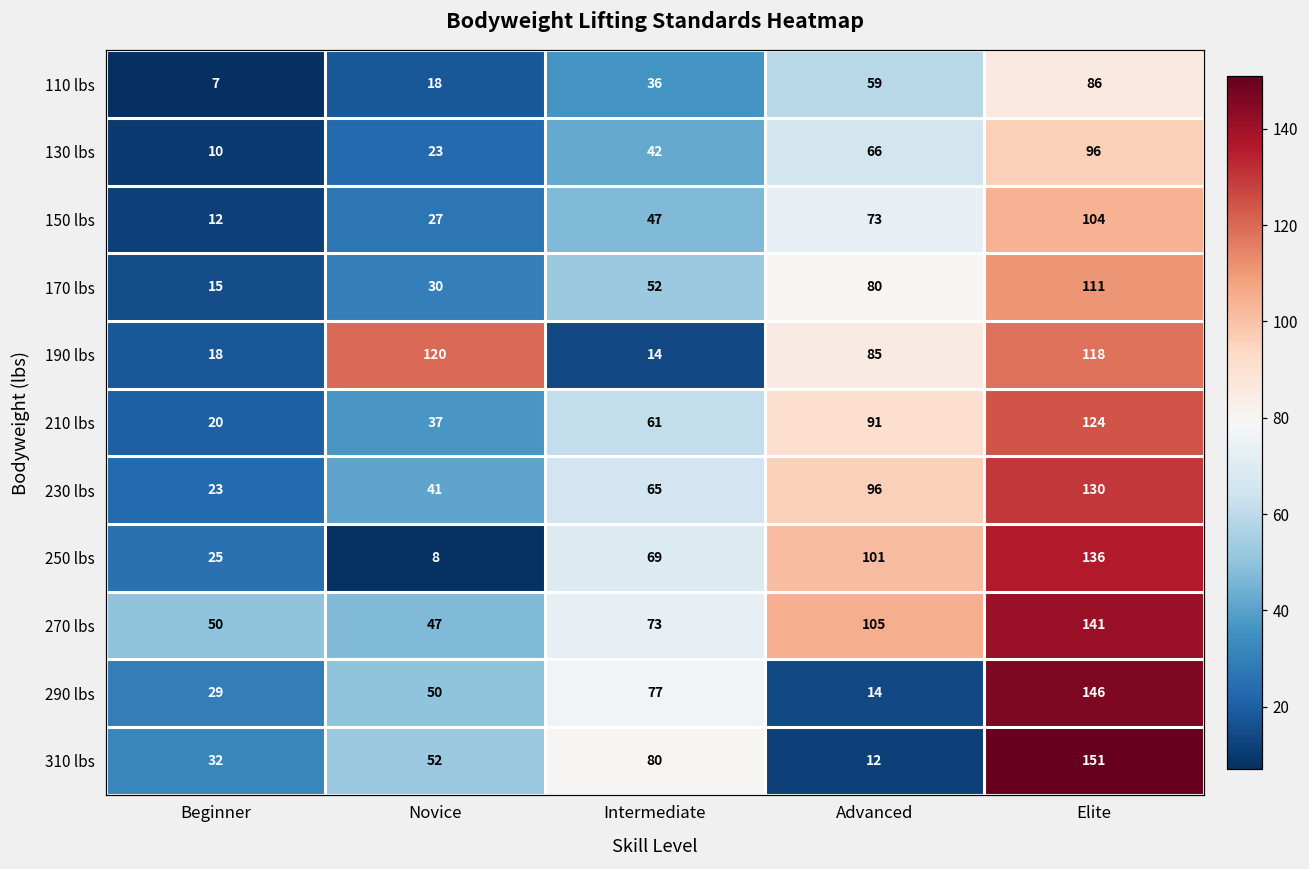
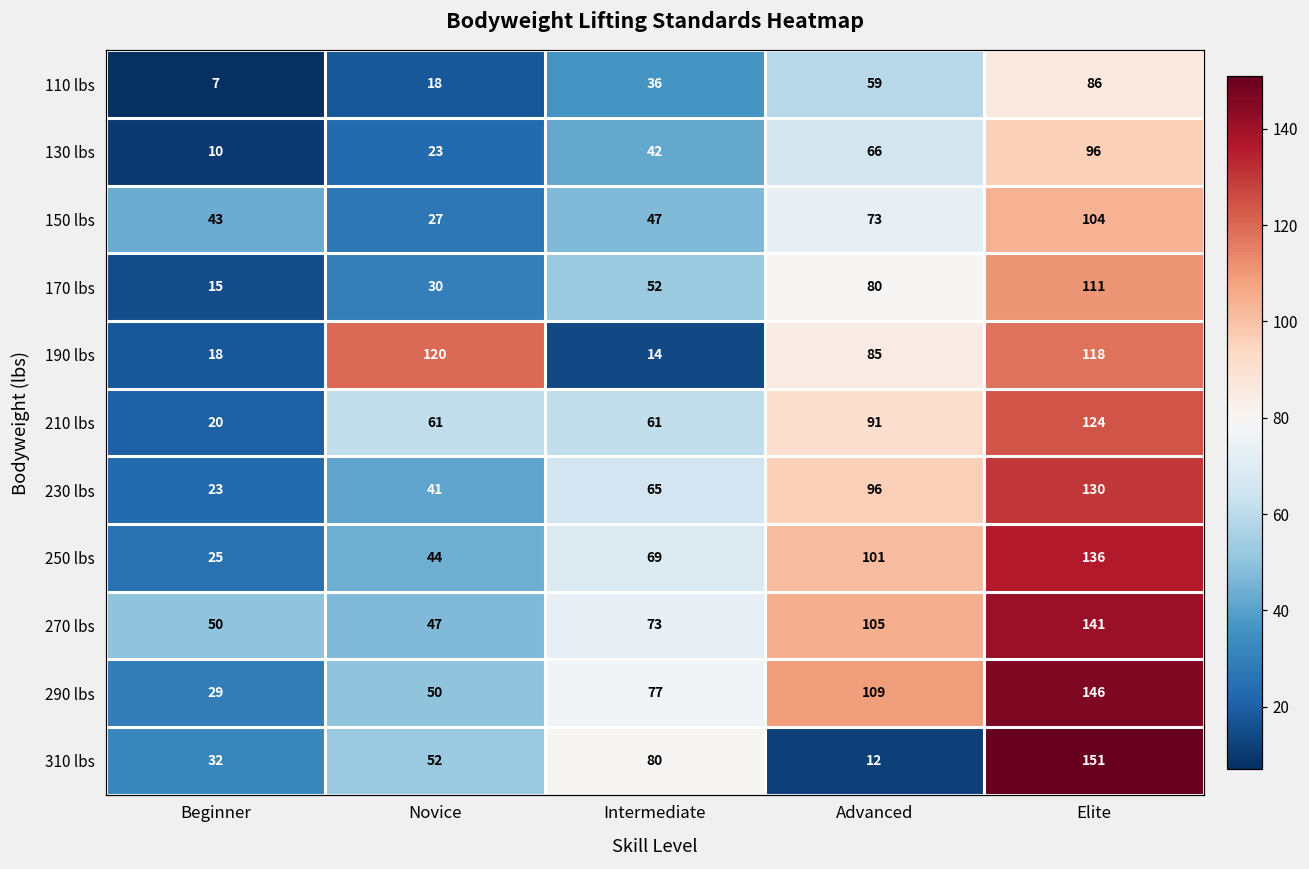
  {
    "110 lbs": {
      "Beginner": 7,
      "Novice": 18,
      "Intermediate": 36,
      "Advanced": 59,
      "Elite": 86
    },
    "130 lbs": {
      "Beginner": 10,
      "Novice": 23,
      "Intermediate": 42,
      "Advanced": 66,
      "Elite": 96
    },
    "150 lbs": {
-     "Beginner": 12,
+     "Beginner": 43,
      "Novice": 27,
      "Intermediate": 47,
      "Advanced": 73,
      "Elite": 104
    },
    "170 lbs": {
      "Beginner": 15,
      "Novice": 30,
      "Intermediate": 52,
      "Advanced": 80,
      "Elite": 111
    },
    "190 lbs": {
      "Beginner": 18,
      "Novice": 120,
      "Intermediate": 14,
      "Advanced": 85,
      "Elite": 118
    },
    "210 lbs": {
      "Beginner": 20,
-     "Novice": 37,
+     "Novice": 61,
      "Intermediate": 61,
      "Advanced": 91,
      "Elite": 124
    },
    "230 lbs": {
      "Beginner": 23,
      "Novice": 41,
      "Intermediate": 65,
      "Advanced": 96,
      "Elite": 130
    },
    "250 lbs": {
      "Beginner": 25,
-     "Novice": 8,
+     "Novice": 44,
      "Intermediate": 69,
      "Advanced": 101,
      "Elite": 136
    },
    "270 lbs": {
      "Beginner": 50,
      "Novice": 47,
      "Intermediate": 73,
      "Advanced": 105,
      "Elite": 141
    },
    "290 lbs": {
      "Beginner": 29,
      "Novice": 50,
      "Intermediate": 77,
-     "Advanced": 14,
+     "Advanced": 109,
      "Elite": 146
    },
    "310 lbs": {
      "Beginner": 32,
      "Novice": 52,
      "Intermediate": 80,
      "Advanced": 12,
      "Elite": 151
    }
  }
